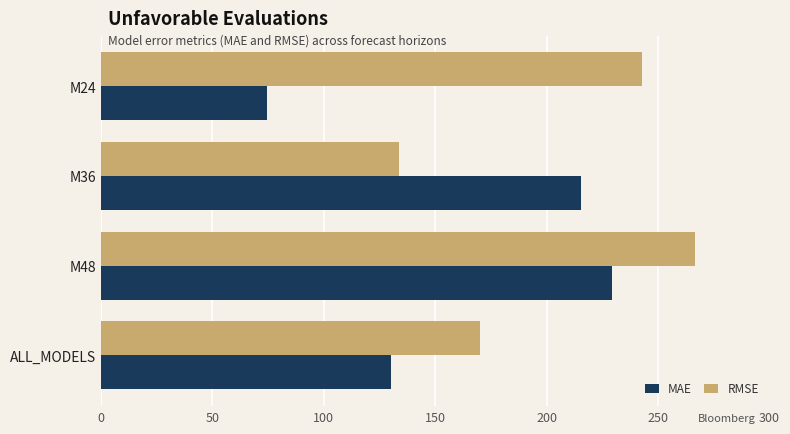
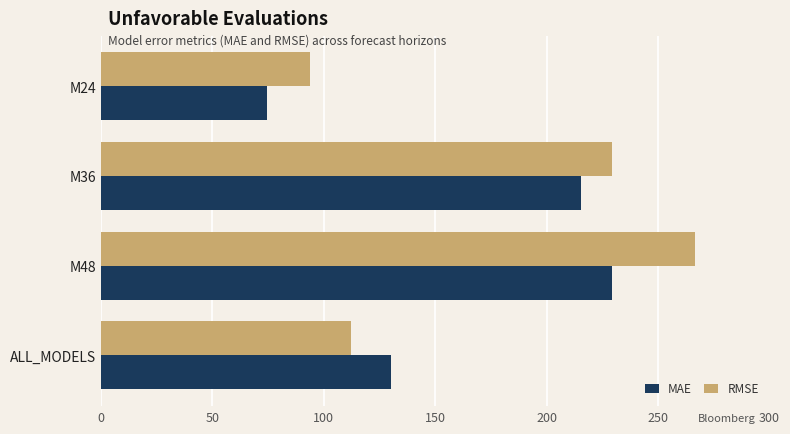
  {
    "MAE": {
      "M24": 75,
      "M36": 215,
      "M48": 229,
      "ALL_MODELS": 130
    },
    "RMSE": {
-     "M24": 243,
-     "M36": 134,
+     "M24": 94,
+     "M36": 229,
      "M48": 266,
-     "ALL_MODELS": 170
+     "ALL_MODELS": 112
    }
  }
